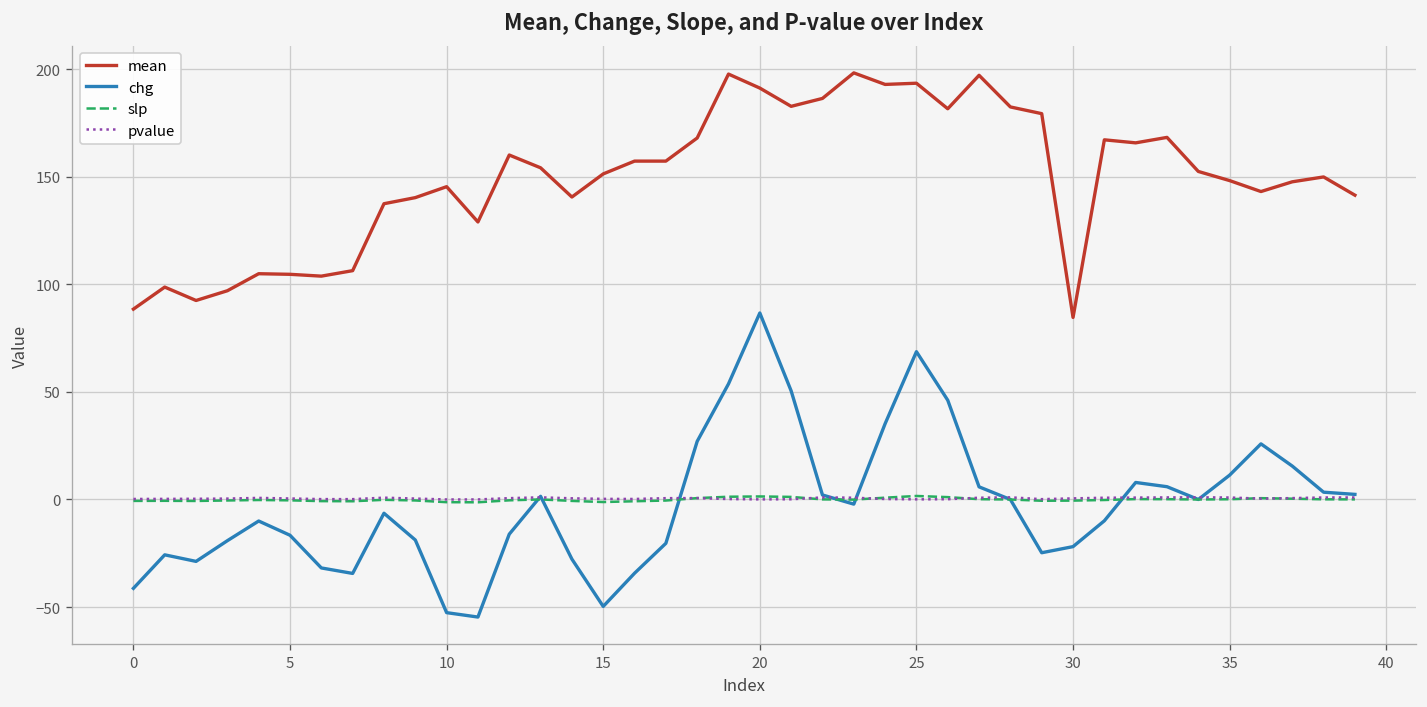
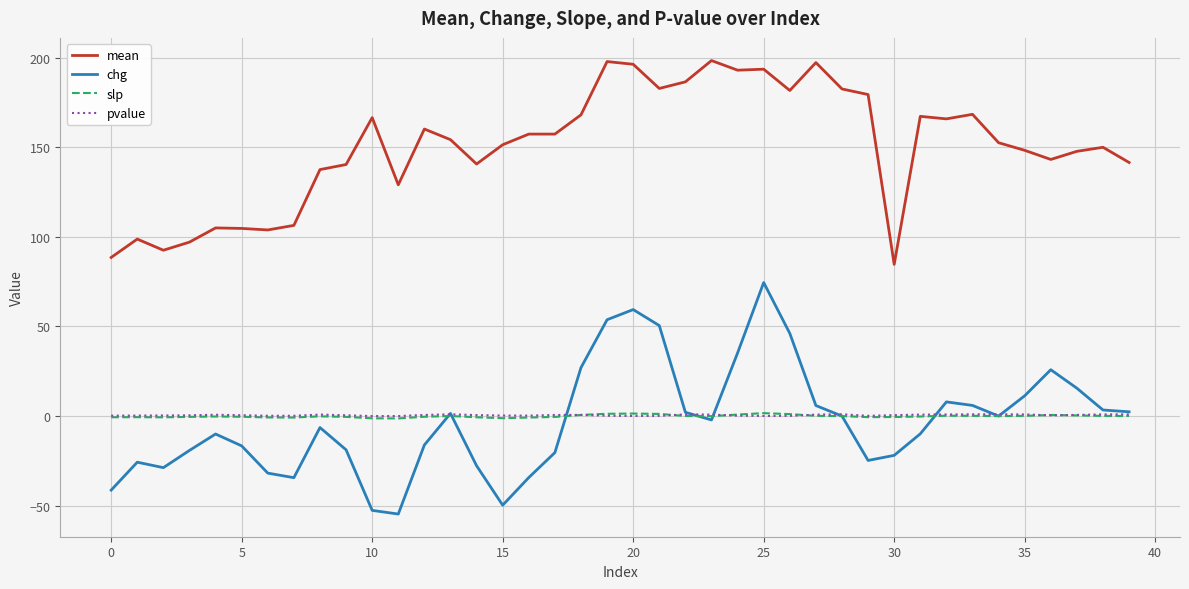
  {
    "mean": {
      "0": 89,
      "5": 105,
-     "10": 145,
+     "10": 167,
      "15": 151,
-     "20": 191,
+     "20": 196,
      "25": 194,
      "30": 85,
      "35": 148
    },
    "chg": {
      "0": -41,
      "5": -17,
      "10": -53,
      "15": -50,
-     "20": 87,
-     "25": 69,
+     "20": 59,
+     "25": 75,
      "30": -22,
      "35": 11
    },
    "slp": {
      "15": -1,
      "25": 2
    },
    "pvalue": {
      "15": 0,
      "25": 0
    }
  }
